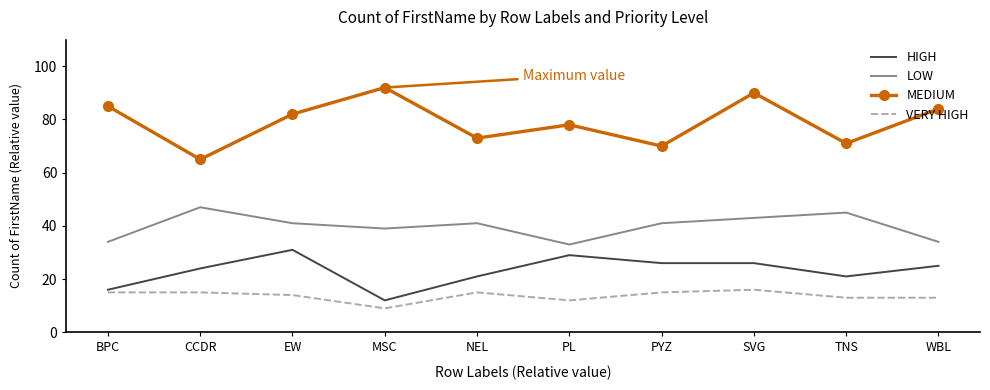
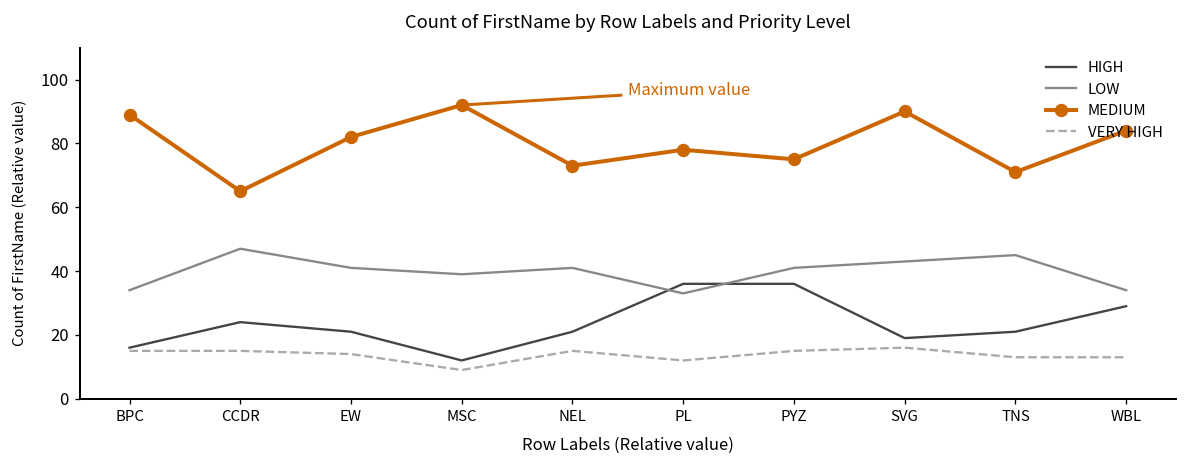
  {
    "HIGH": {
      "BPC": 16,
      "CCDR": 24,
-     "EW": 31,
+     "EW": 21,
      "MSC": 12,
      "NEL": 21,
-     "PL": 29,
-     "PYZ": 26,
-     "SVG": 26,
+     "PL": 36,
+     "PYZ": 36,
+     "SVG": 19,
      "TNS": 21,
-     "WBL": 25
+     "WBL": 29
    },
    "MEDIUM": {
-     "BPC": 85,
+     "BPC": 89,
      "CCDR": 65,
      "EW": 82,
      "MSC": 92,
      "NEL": 73,
      "PL": 78,
-     "PYZ": 70,
+     "PYZ": 75,
      "SVG": 90,
      "TNS": 71,
      "WBL": 84
    }
  }
